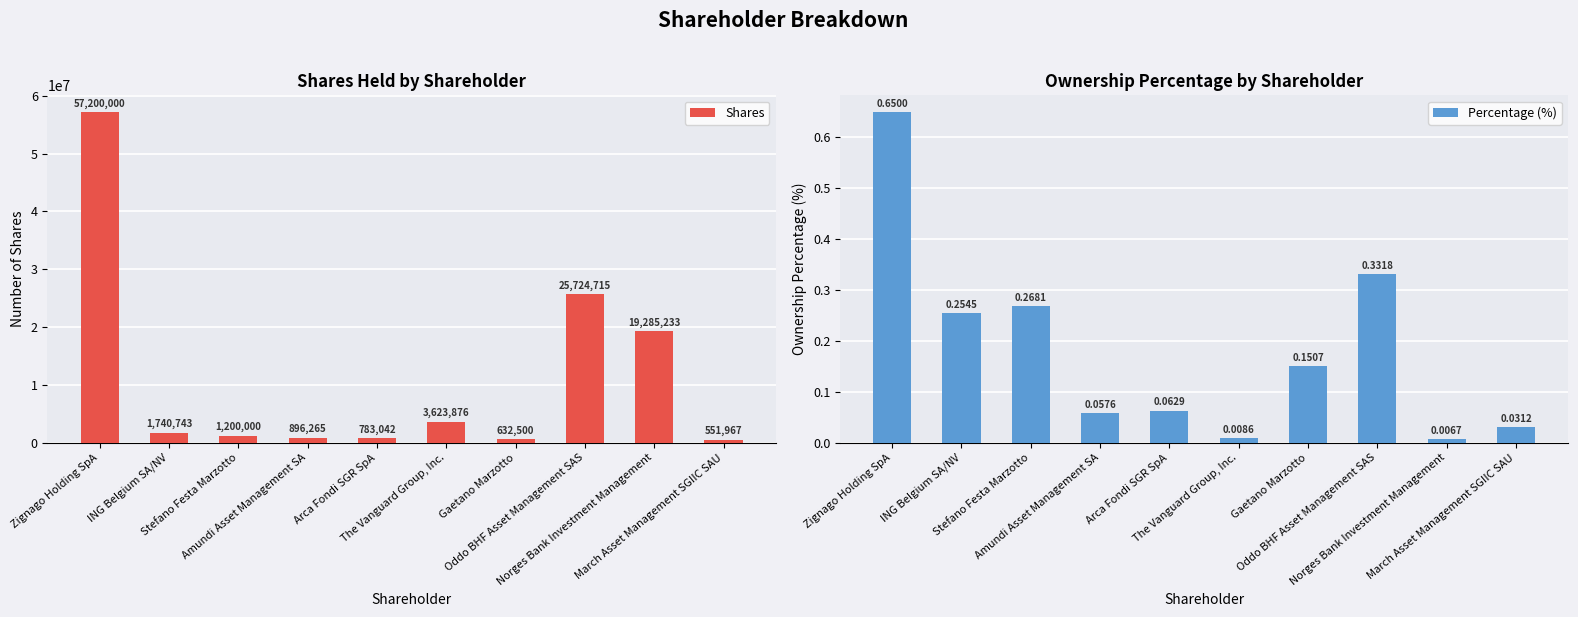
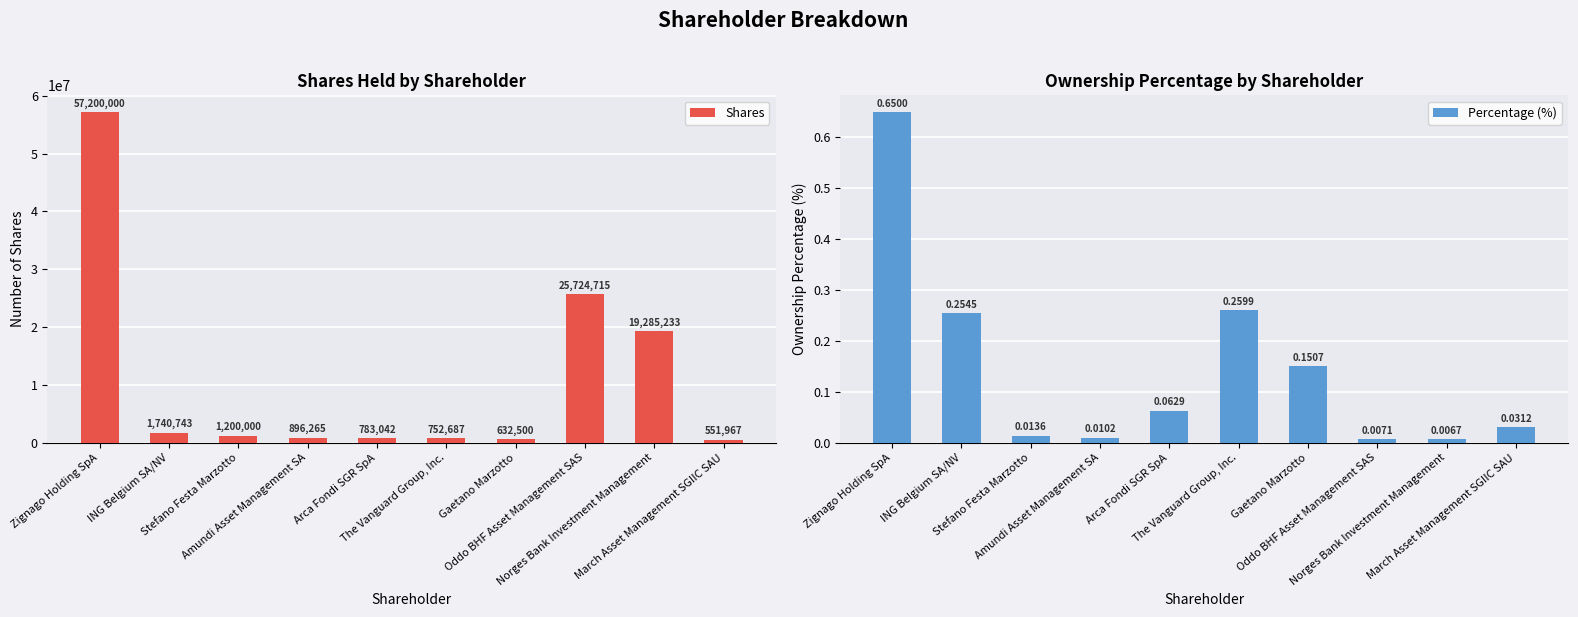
  {
    "Shares Held by Shareholder": {
      "Zignago Holding SpA": "57,200,000",
      "ING Belgium SA/NV": "1,740,743",
      "Stefano Festa Marzotto": "1,200,000",
      "Amundi Asset Management SA": "896,265",
      "Arca Fondi SGR SpA": "783,042",
-     "The Vanguard Group, Inc.": "3,623,876",
+     "The Vanguard Group, Inc.": "752,687",
      "Gaetano Marzotto": "632,500",
      "Oddo BHF Asset Management SAS": "25,724,715",
      "Norges Bank Investment Management": "19,285,233",
      "March Asset Management SGIIC SAU": "551,967"
    },
    "Ownership Percentage by Shareholder": {
      "Zignago Holding SpA": "0.6500",
      "ING Belgium SA/NV": "0.2545",
-     "Stefano Festa Marzotto": "0.2681",
-     "Amundi Asset Management SA": "0.0576",
+     "Stefano Festa Marzotto": "0.0136",
+     "Amundi Asset Management SA": "0.0102",
      "Arca Fondi SGR SpA": "0.0629",
-     "The Vanguard Group, Inc.": "0.0086",
+     "The Vanguard Group, Inc.": "0.2599",
      "Gaetano Marzotto": "0.1507",
-     "Oddo BHF Asset Management SAS": "0.3318",
+     "Oddo BHF Asset Management SAS": "0.0071",
      "Norges Bank Investment Management": "0.0067",
      "March Asset Management SGIIC SAU": "0.0312"
    }
  }
